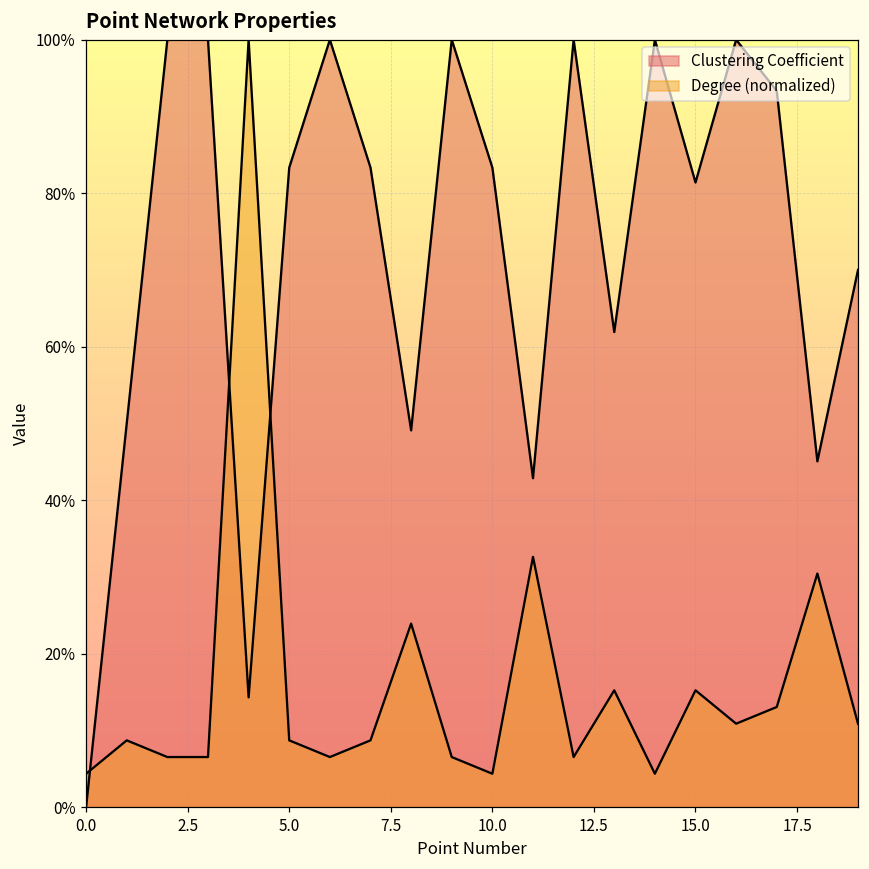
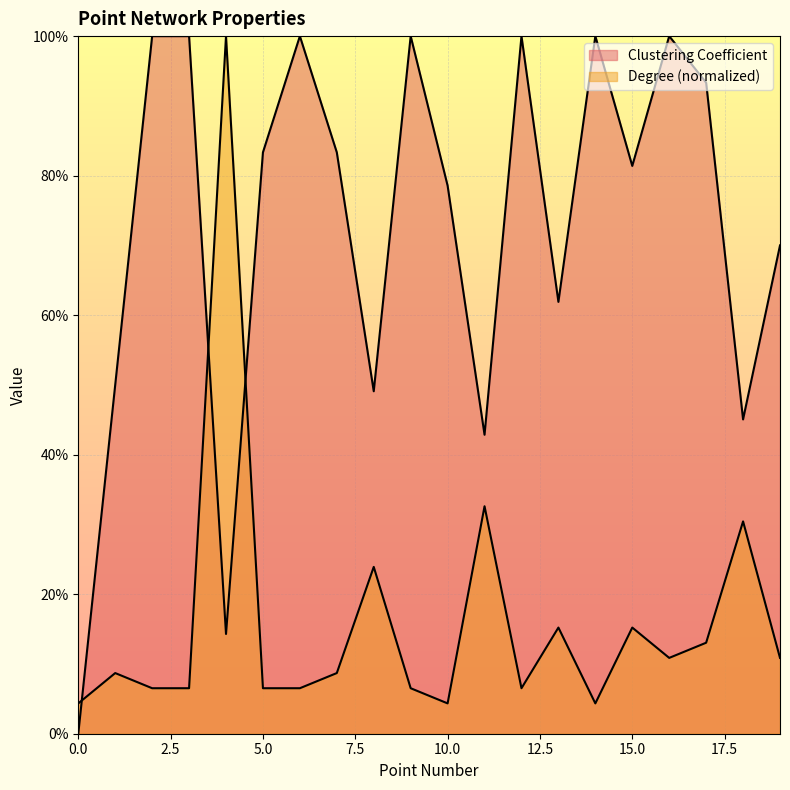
  {
    "Clustering Coefficient": {
      "0.0": "0%",
      "5.0": "83%",
-     "10.0": "83%",
+     "10.0": "79%",
      "15.0": "81%"
    },
    "Degree (normalized)": {
      "0.0": "4%",
-     "5.0": "9%",
+     "5.0": "7%",
      "10.0": "4%",
      "15.0": "15%"
    }
  }
